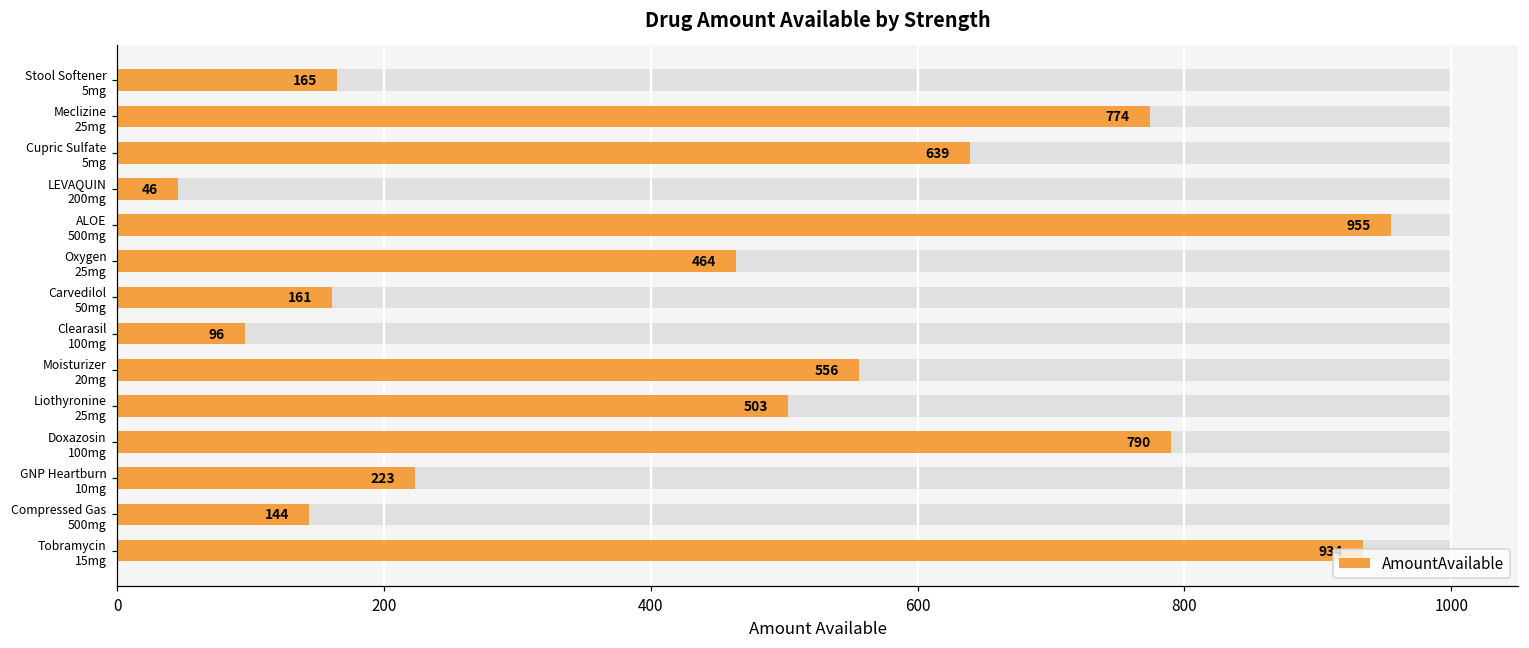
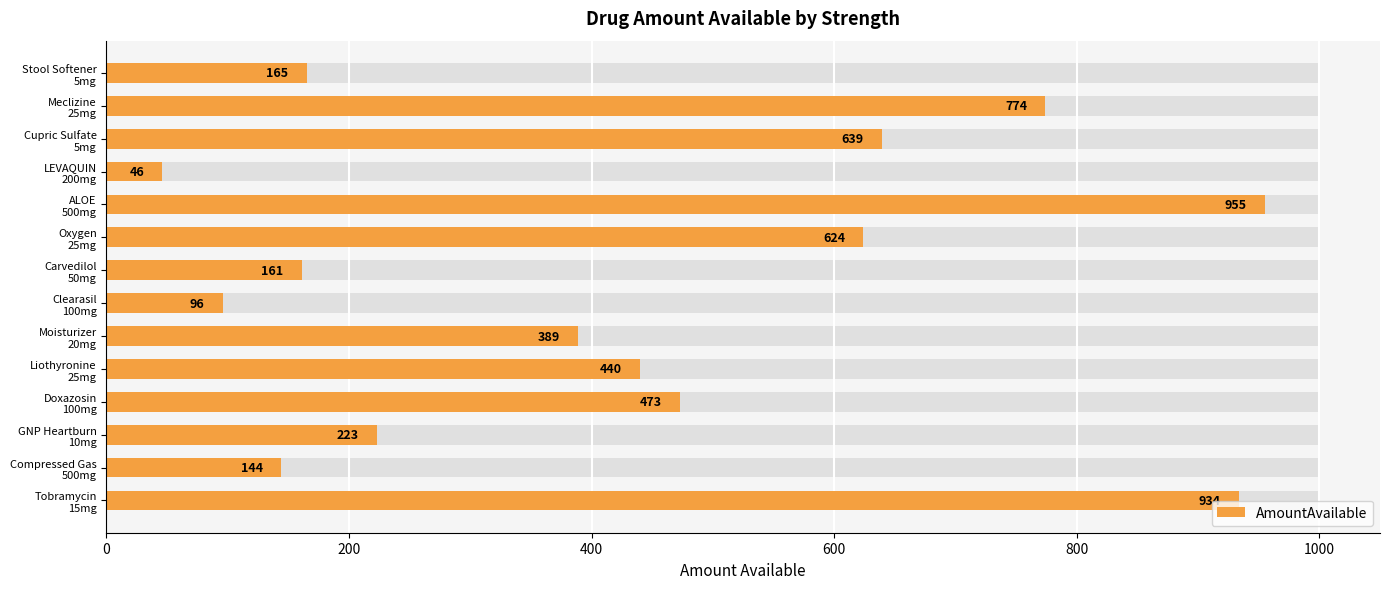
  {
    "AmountAvailable": {
-     "Oxygen 25mg": 464,
-     "Moisturizer 20mg": 556,
-     "Liothyronine 25mg": 503,
-     "Doxazosin 100mg": 790
+     "Oxygen 25mg": 624,
+     "Moisturizer 20mg": 389,
+     "Liothyronine 25mg": 440,
+     "Doxazosin 100mg": 473
    }
  }
